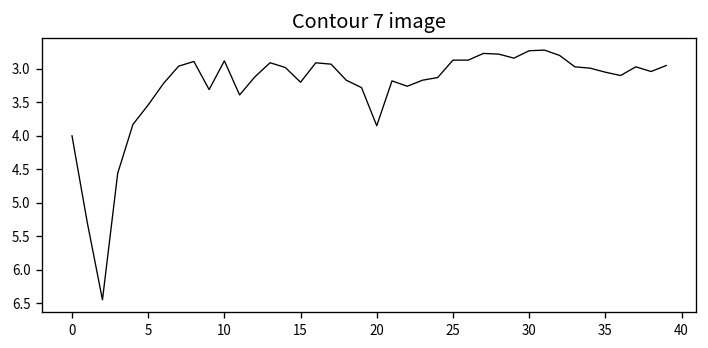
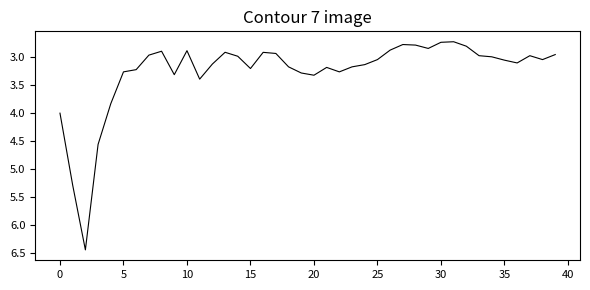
  {
    "0": 4.0,
-   "5": 3.5,
+   "5": 3.3,
    "10": 2.9,
    "15": 3.2,
-   "20": 3.9,
-   "25": 2.9,
+   "20": 3.3,
+   "25": 3.0,
    "30": 2.7,
    "35": 3.1
  }
